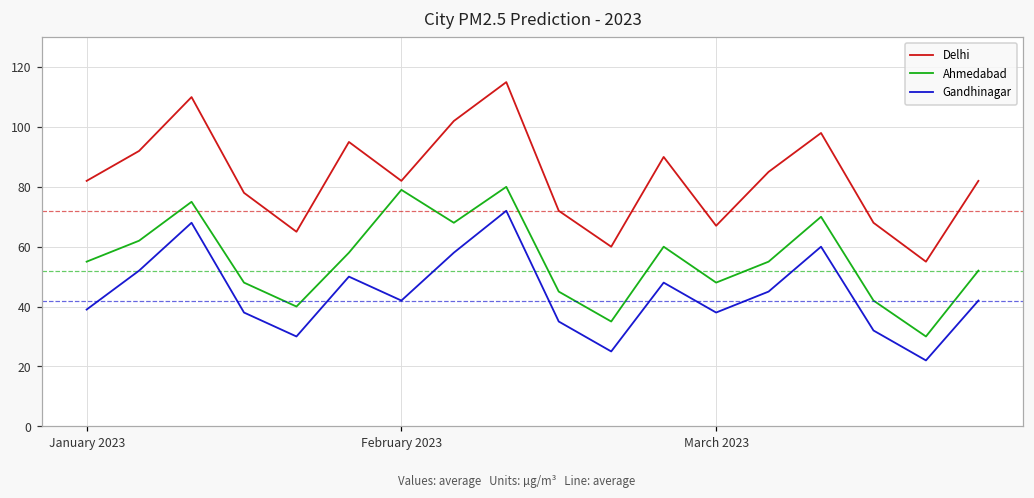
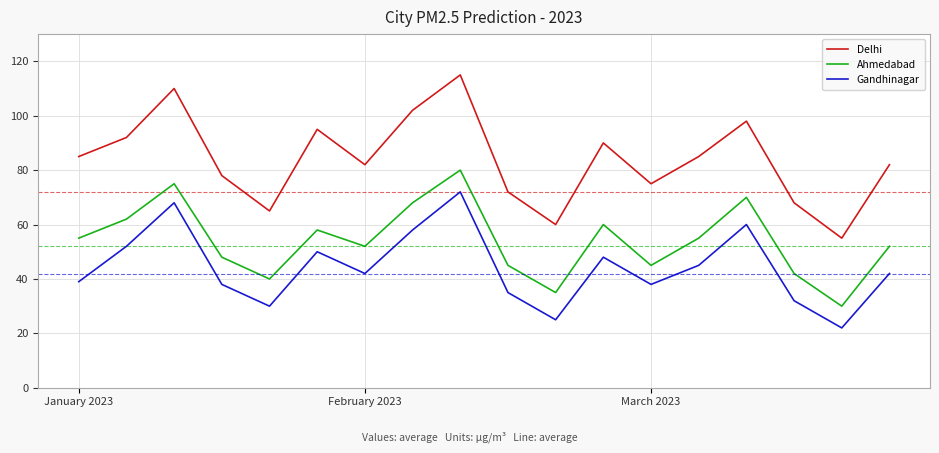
  {
    "Delhi": {
-     "January 2023": 82,
+     "January 2023": 85,
      "February 2023": 82,
-     "March 2023": 67
+     "March 2023": 75
    },
    "Ahmedabad": {
      "January 2023": 55,
-     "February 2023": 79,
-     "March 2023": 48
+     "February 2023": 52,
+     "March 2023": 45
    },
    "Gandhinagar": {
      "January 2023": 39,
      "February 2023": 42,
      "March 2023": 38
    }
  }
